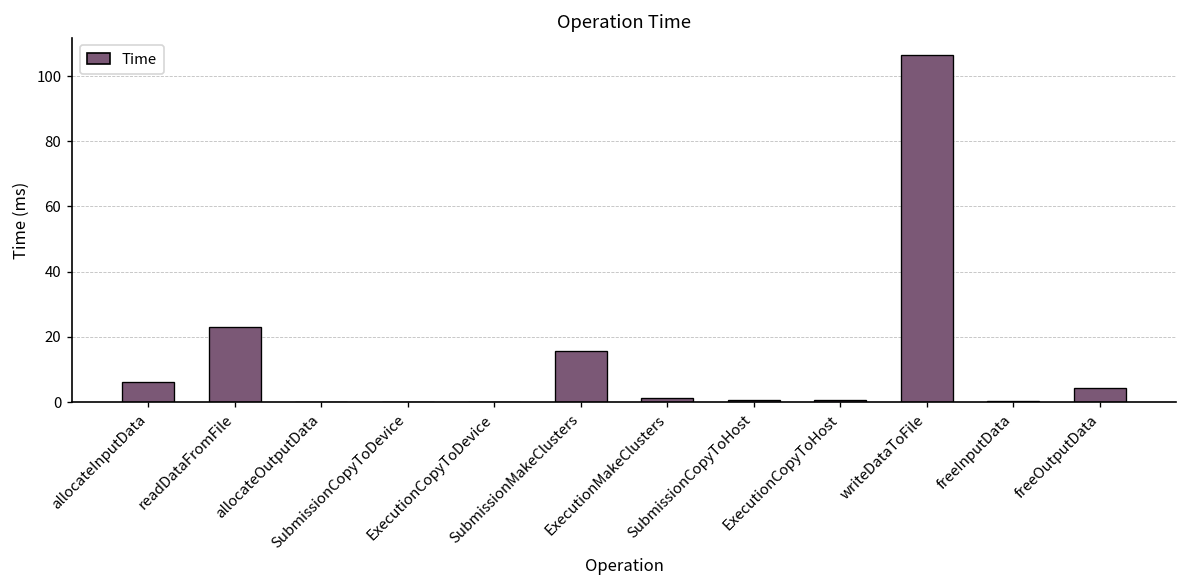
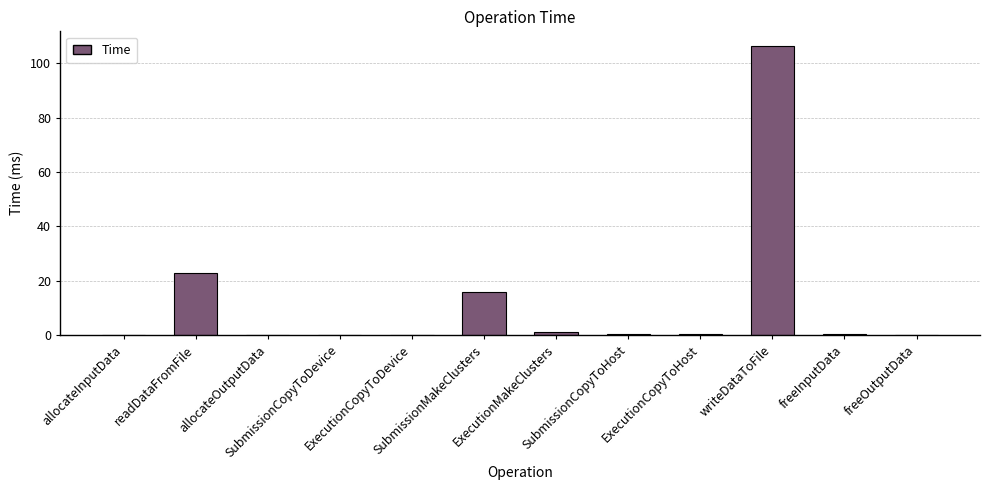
  {
-   "allocateInputData": 6,
+   "allocateInputData": 0,
    "readDataFromFile": 23,
    "SubmissionMakeClusters": 16,
    "ExecutionMakeClusters": 1,
    "writeDataToFile": 106,
-   "freeOutputData": 4
+   "freeOutputData": 0
  }
